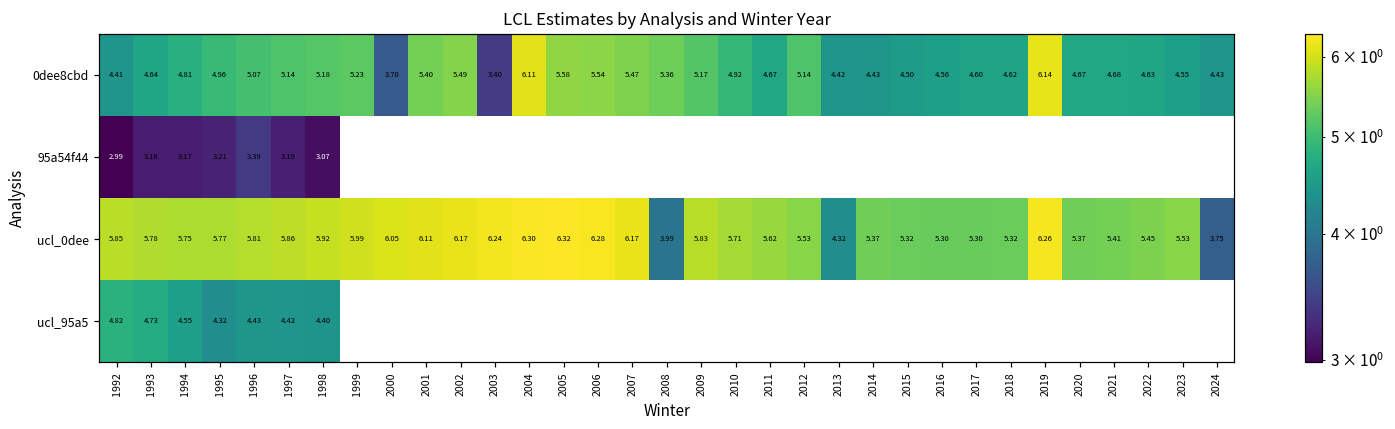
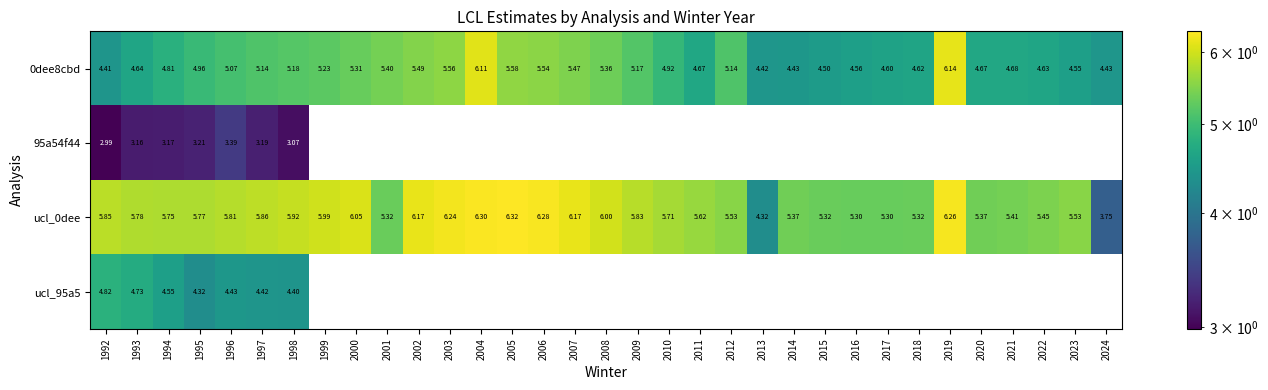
  {
    "0dee8cbd": {
      "1992": 4.41,
      "1993": 4.64,
      "1994": 4.81,
      "1995": 4.96,
      "1996": 5.07,
      "1997": 5.14,
      "1998": 5.18,
      "1999": 5.23,
-     "2000": 3.70,
+     "2000": 5.31,
      "2001": 5.40,
      "2002": 5.49,
-     "2003": 3.40,
+     "2003": 5.56,
      "2004": 6.11,
      "2005": 5.58,
      "2006": 5.54,
      "2007": 5.47,
      "2008": 5.36,
      "2009": 5.17,
      "2010": 4.92,
      "2011": 4.67,
      "2012": 5.14,
      "2013": 4.42,
      "2014": 4.43,
      "2015": 4.50,
      "2016": 4.56,
      "2017": 4.60,
      "2018": 4.62,
      "2019": 6.14,
      "2020": 4.67,
      "2021": 4.68,
      "2022": 4.63,
      "2023": 4.55,
      "2024": 4.43
    },
    "95a54f44": {
      "1992": 2.99,
      "1993": 3.16,
      "1994": 3.17,
      "1995": 3.21,
      "1996": 3.39,
      "1997": 3.19,
      "1998": 3.07
    },
    "ucl_0dee": {
      "1992": 5.85,
      "1993": 5.78,
      "1994": 5.75,
      "1995": 5.77,
      "1996": 5.81,
      "1997": 5.86,
      "1998": 5.92,
      "1999": 5.99,
      "2000": 6.05,
-     "2001": 6.11,
+     "2001": 5.32,
      "2002": 6.17,
      "2003": 6.24,
      "2004": 6.30,
      "2005": 6.32,
      "2006": 6.28,
      "2007": 6.17,
-     "2008": 3.99,
+     "2008": 6.00,
      "2009": 5.83,
      "2010": 5.71,
      "2011": 5.62,
      "2012": 5.53,
      "2013": 4.32,
      "2014": 5.37,
      "2015": 5.32,
      "2016": 5.30,
      "2017": 5.30,
      "2018": 5.32,
      "2019": 6.26,
      "2020": 5.37,
      "2021": 5.41,
      "2022": 5.45,
      "2023": 5.53,
      "2024": 3.75
    },
    "ucl_95a5": {
      "1992": 4.82,
      "1993": 4.73,
      "1994": 4.55,
      "1995": 4.32,
      "1996": 4.43,
      "1997": 4.42,
      "1998": 4.40
    }
  }
